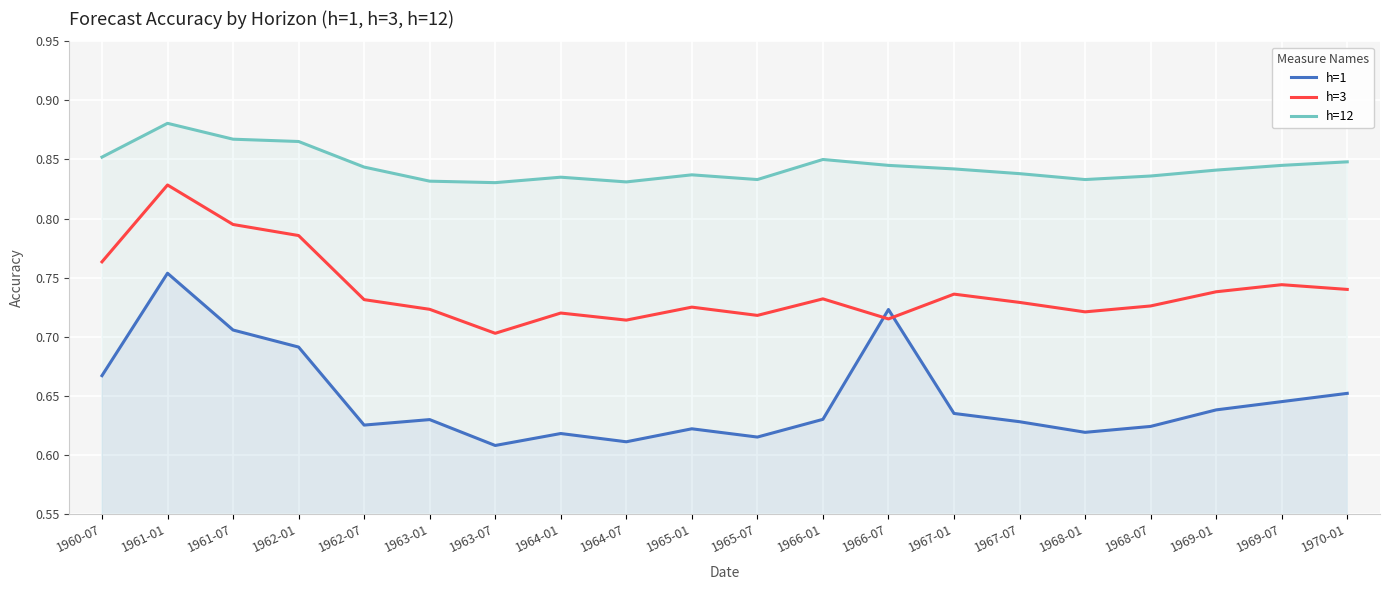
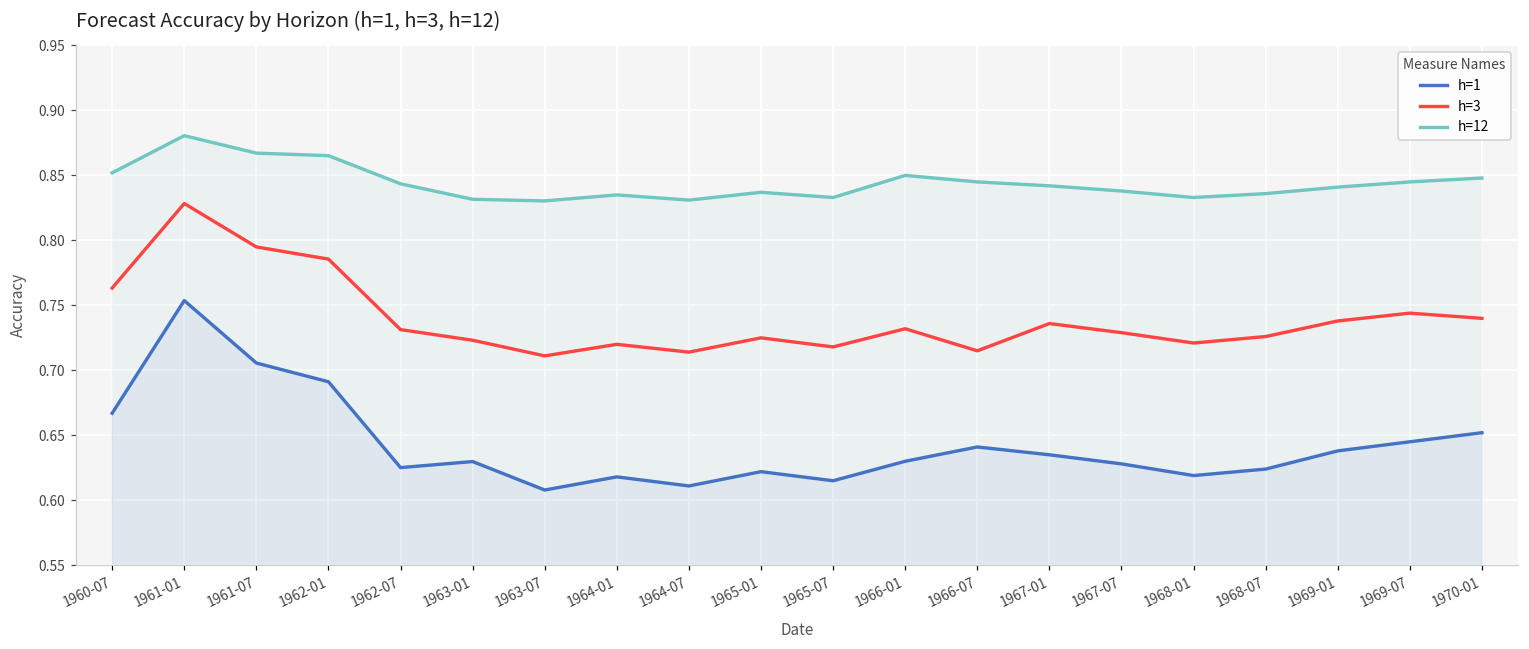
  {
    "h=1": {
      "1960-07": 0.667,
      "1961-01": 0.754,
      "1961-07": 0.706,
      "1962-01": 0.691,
      "1962-07": 0.625,
      "1963-01": 0.630,
      "1963-07": 0.608,
      "1964-01": 0.618,
      "1964-07": 0.611,
      "1965-01": 0.622,
      "1965-07": 0.615,
      "1966-01": 0.630,
-     "1966-07": 0.723,
+     "1966-07": 0.641,
      "1967-01": 0.635,
      "1967-07": 0.628,
      "1968-01": 0.619,
      "1968-07": 0.624,
      "1969-01": 0.638,
      "1969-07": 0.645,
      "1970-01": 0.652
    },
    "h=3": {
      "1960-07": 0.763,
      "1961-01": 0.828,
      "1961-07": 0.795,
      "1962-01": 0.786,
      "1962-07": 0.731,
      "1963-01": 0.723,
-     "1963-07": 0.703,
+     "1963-07": 0.711,
      "1964-01": 0.720,
      "1964-07": 0.714,
      "1965-01": 0.725,
      "1965-07": 0.718,
      "1966-01": 0.732,
      "1966-07": 0.715,
      "1967-01": 0.736,
      "1967-07": 0.729,
      "1968-01": 0.721,
      "1968-07": 0.726,
      "1969-01": 0.738,
      "1969-07": 0.744,
      "1970-01": 0.740
    },
    "h=12": {
      "1960-07": 0.852,
      "1961-01": 0.881,
      "1961-07": 0.867,
      "1962-01": 0.865,
      "1962-07": 0.844,
      "1963-01": 0.832,
      "1963-07": 0.830,
      "1964-01": 0.835,
      "1964-07": 0.831,
      "1965-01": 0.837,
      "1965-07": 0.833,
      "1966-01": 0.850,
      "1966-07": 0.845,
      "1967-01": 0.842,
      "1967-07": 0.838,
      "1968-01": 0.833,
      "1968-07": 0.836,
      "1969-01": 0.841,
      "1969-07": 0.845,
      "1970-01": 0.848
    }
  }
